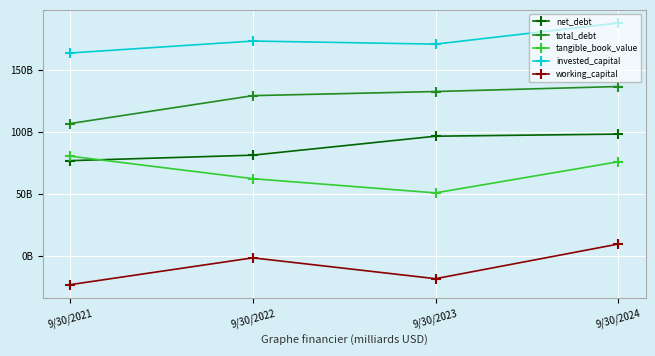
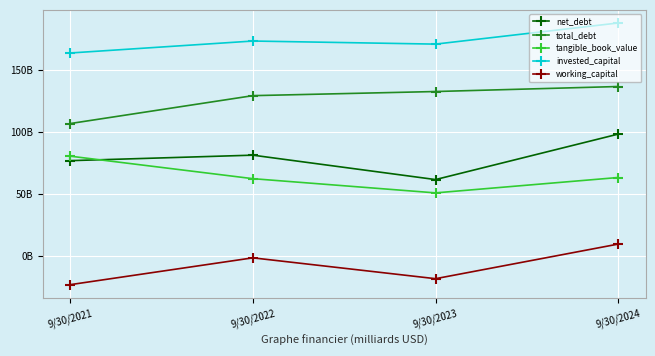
  {
    "net_debt": {
      "9/30/2021": 77000000000,
      "9/30/2022": 81000000000,
-     "9/30/2023": 96000000000,
+     "9/30/2023": 61000000000,
      "9/30/2024": 98000000000
    },
    "total_debt": {
      "9/30/2021": 107000000000,
      "9/30/2022": 129000000000,
      "9/30/2023": 132000000000,
      "9/30/2024": 137000000000
    },
    "tangible_book_value": {
      "9/30/2021": 80000000000,
      "9/30/2022": 62000000000,
      "9/30/2023": 51000000000,
-     "9/30/2024": 76000000000
+     "9/30/2024": 63000000000
    },
    "invested_capital": {
      "9/30/2021": 164000000000,
      "9/30/2022": 173000000000,
      "9/30/2023": 171000000000
    },
    "working_capital": {
      "9/30/2021": -23000000000,
      "9/30/2022": -2000000000,
      "9/30/2023": -19000000000,
      "9/30/2024": 9000000000
    }
  }
